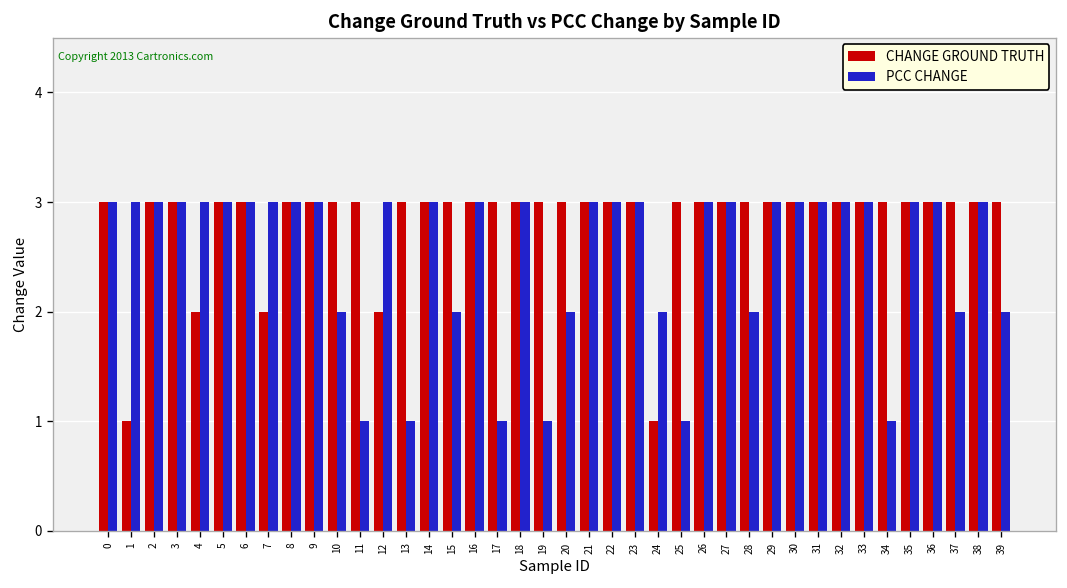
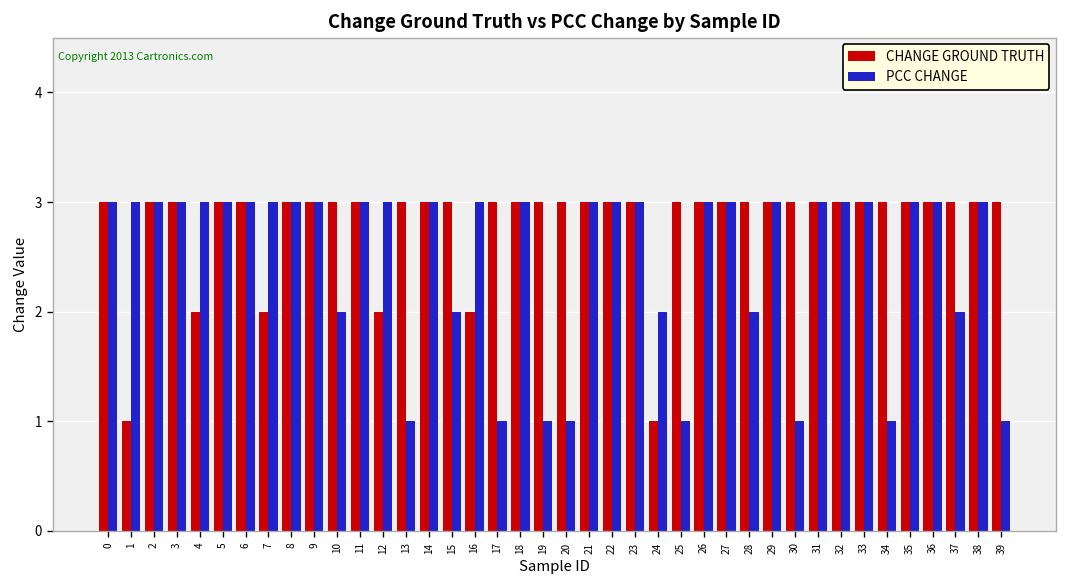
  {
    "CHANGE GROUND TRUTH": {
      "0": 3,
      "1": 1,
      "2": 3,
      "3": 3,
      "4": 2,
      "5": 3,
      "6": 3,
      "7": 2,
      "8": 3,
      "9": 3,
      "10": 3,
      "11": 3,
      "12": 2,
      "13": 3,
      "14": 3,
      "15": 3,
-     "16": 3,
+     "16": 2,
      "17": 3,
      "18": 3,
      "19": 3,
      "20": 3,
      "21": 3,
      "22": 3,
      "23": 3,
      "24": 1,
      "25": 3,
      "26": 3,
      "27": 3,
      "28": 3,
      "29": 3,
      "30": 3,
      "31": 3,
      "32": 3,
      "33": 3,
      "34": 3,
      "35": 3,
      "36": 3,
      "37": 3,
      "38": 3,
      "39": 3
    },
    "PCC CHANGE": {
      "0": 3,
      "1": 3,
      "2": 3,
      "3": 3,
      "4": 3,
      "5": 3,
      "6": 3,
      "7": 3,
      "8": 3,
      "9": 3,
      "10": 2,
-     "11": 1,
+     "11": 3,
      "12": 3,
      "13": 1,
      "14": 3,
      "15": 2,
      "16": 3,
      "17": 1,
      "18": 3,
      "19": 1,
-     "20": 2,
+     "20": 1,
      "21": 3,
      "22": 3,
      "23": 3,
      "24": 2,
      "25": 1,
      "26": 3,
      "27": 3,
      "28": 2,
      "29": 3,
-     "30": 3,
+     "30": 1,
      "31": 3,
      "32": 3,
      "33": 3,
      "34": 1,
      "35": 3,
      "36": 3,
      "37": 2,
      "38": 3,
-     "39": 2
+     "39": 1
    }
  }
